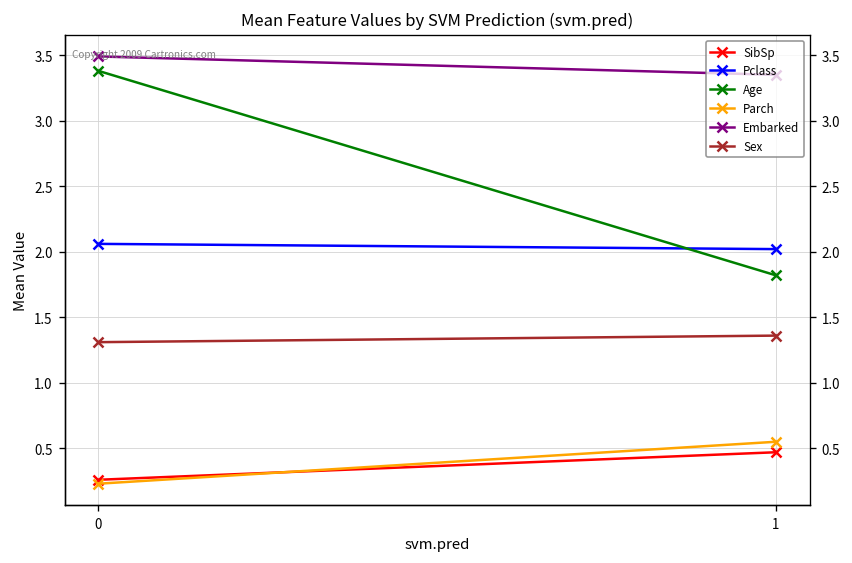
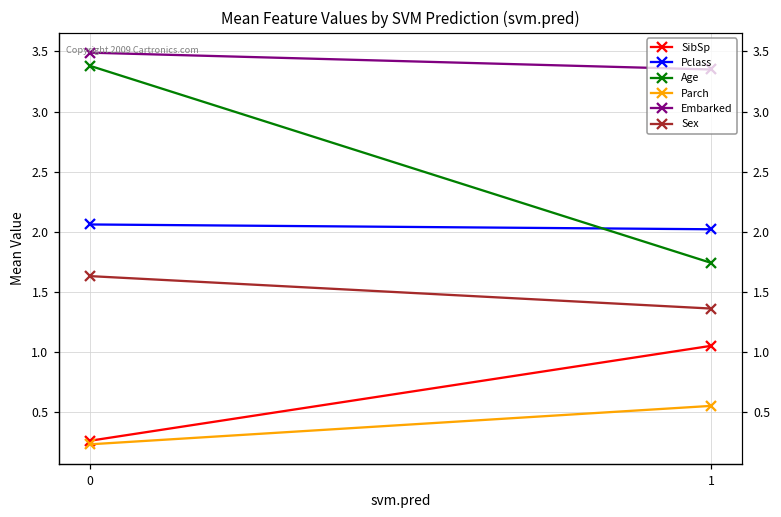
  {
    "SibSp": {
      "0": 0.26,
-     "1": 0.47
+     "1": 1.05
    },
    "Pclass": {
      "0": 2.06,
      "1": 2.02
    },
    "Age": {
      "0": 3.38,
-     "1": 1.82
+     "1": 1.74
    },
    "Parch": {
      "0": 0.23,
      "1": 0.55
    },
    "Sex": {
-     "0": 1.31,
+     "0": 1.63,
      "1": 1.36
    }
  }
